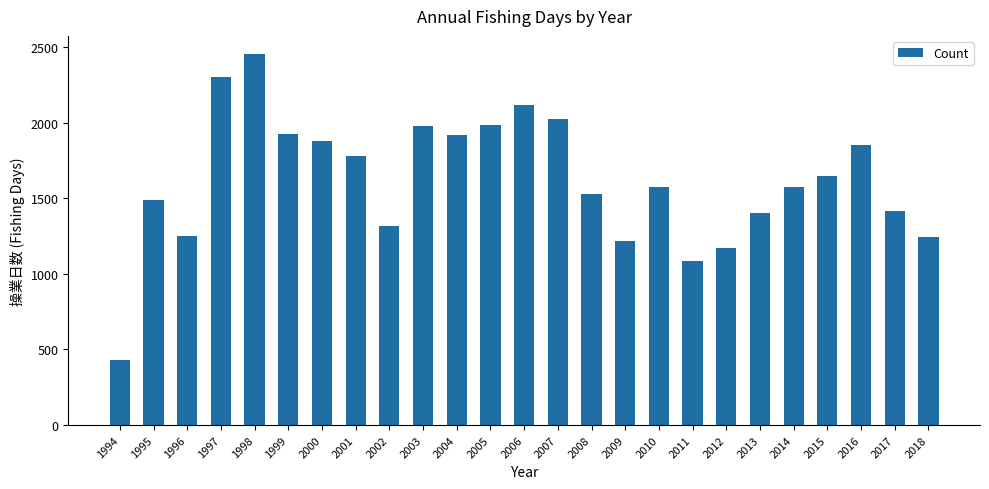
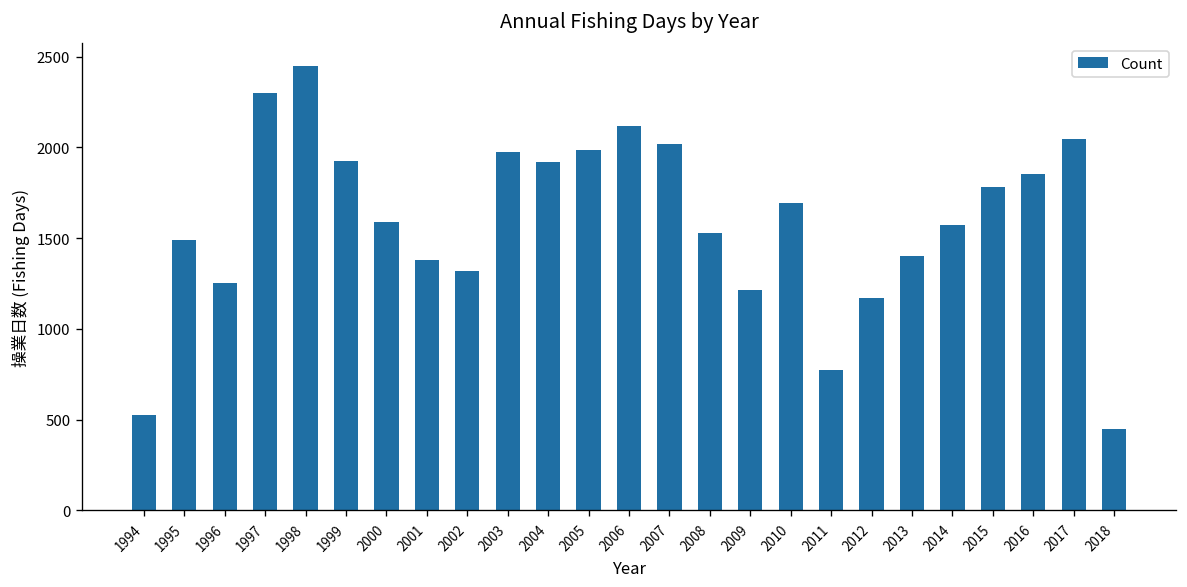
  {
-   "1994": 430,
+   "1994": 530,
    "1995": 1490,
    "1996": 1250,
    "1997": 2300,
    "1998": 2450,
    "1999": 1930,
-   "2000": 1880,
-   "2001": 1780,
+   "2000": 1590,
+   "2001": 1380,
    "2002": 1320,
    "2003": 1980,
    "2004": 1920,
    "2005": 1990,
    "2006": 2120,
    "2007": 2020,
    "2008": 1530,
    "2009": 1210,
-   "2010": 1570,
-   "2011": 1080,
+   "2010": 1700,
+   "2011": 780,
    "2012": 1170,
    "2013": 1400,
    "2014": 1570,
-   "2015": 1650,
+   "2015": 1780,
    "2016": 1850,
-   "2017": 1410,
-   "2018": 1240
+   "2017": 2050,
+   "2018": 450
  }
